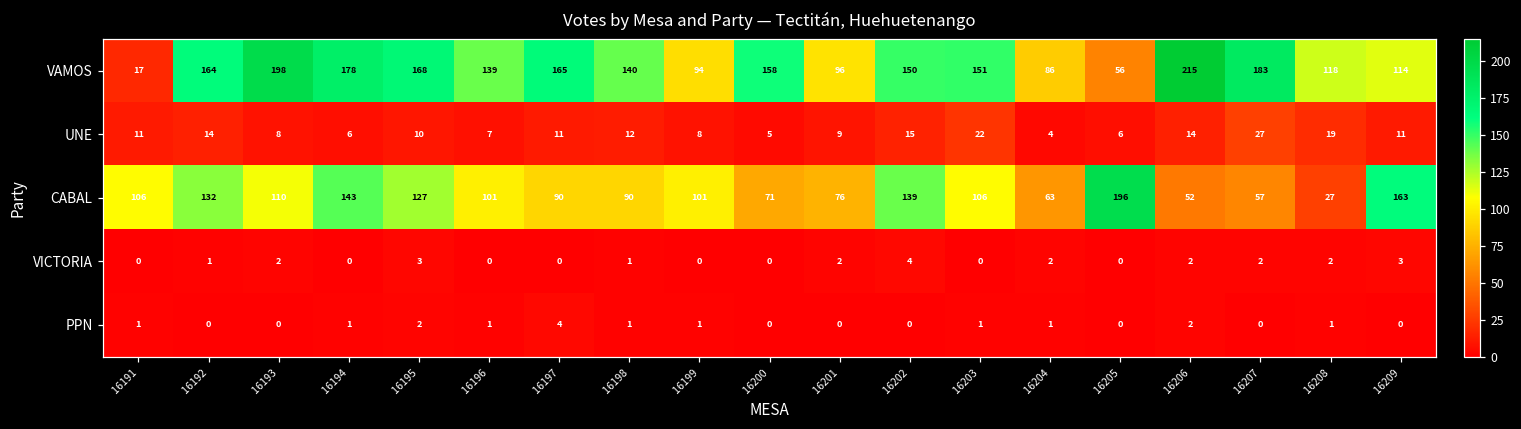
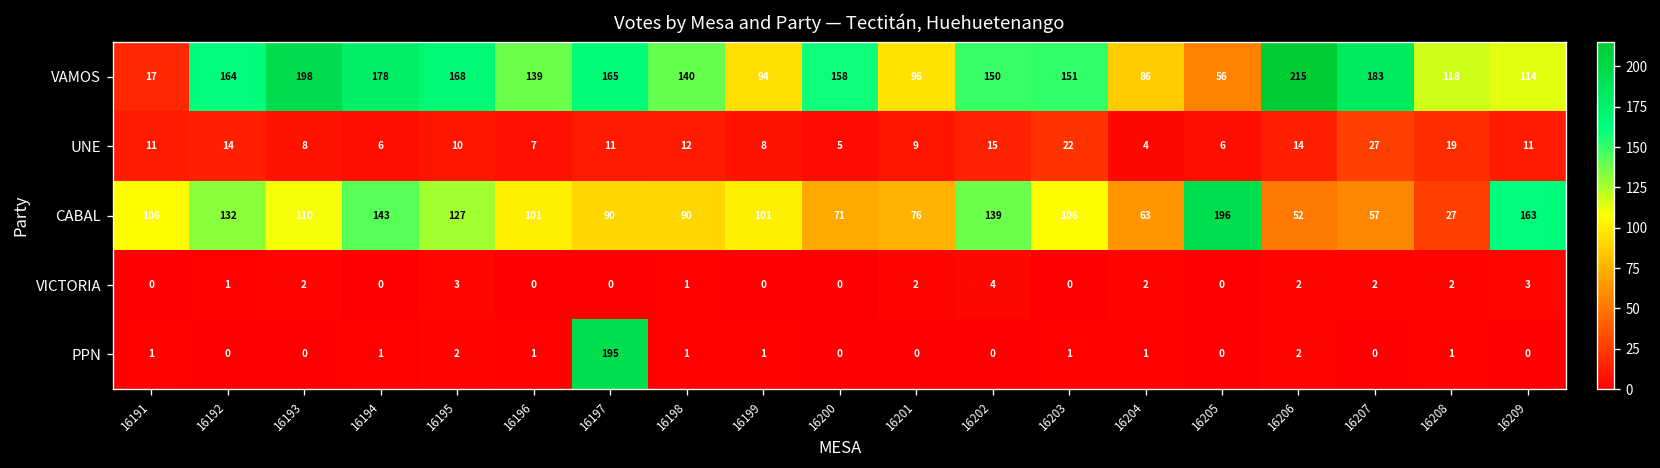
  {
    "VAMOS": {
      "16191": 17,
      "16192": 164,
      "16193": 198,
      "16194": 178,
      "16195": 168,
      "16196": 139,
      "16197": 165,
      "16198": 140,
      "16199": 94,
      "16200": 158,
      "16201": 96,
      "16202": 150,
      "16203": 151,
      "16204": 86,
      "16205": 56,
      "16206": 215,
      "16207": 183,
      "16208": 118,
      "16209": 114
    },
    "UNE": {
      "16191": 11,
      "16192": 14,
      "16193": 8,
      "16194": 6,
      "16195": 10,
      "16196": 7,
      "16197": 11,
      "16198": 12,
      "16199": 8,
      "16200": 5,
      "16201": 9,
      "16202": 15,
      "16203": 22,
      "16204": 4,
      "16205": 6,
      "16206": 14,
      "16207": 27,
      "16208": 19,
      "16209": 11
    },
    "CABAL": {
      "16191": 106,
      "16192": 132,
      "16193": 110,
      "16194": 143,
      "16195": 127,
      "16196": 101,
      "16197": 90,
      "16198": 90,
      "16199": 101,
      "16200": 71,
      "16201": 76,
      "16202": 139,
      "16203": 106,
      "16204": 63,
      "16205": 196,
      "16206": 52,
      "16207": 57,
      "16208": 27,
      "16209": 163
    },
    "VICTORIA": {
      "16191": 0,
      "16192": 1,
      "16193": 2,
      "16194": 0,
      "16195": 3,
      "16196": 0,
      "16197": 0,
      "16198": 1,
      "16199": 0,
      "16200": 0,
      "16201": 2,
      "16202": 4,
      "16203": 0,
      "16204": 2,
      "16205": 0,
      "16206": 2,
      "16207": 2,
      "16208": 2,
      "16209": 3
    },
    "PPN": {
      "16191": 1,
      "16192": 0,
      "16193": 0,
      "16194": 1,
      "16195": 2,
      "16196": 1,
-     "16197": 4,
+     "16197": 195,
      "16198": 1,
      "16199": 1,
      "16200": 0,
      "16201": 0,
      "16202": 0,
      "16203": 1,
      "16204": 1,
      "16205": 0,
      "16206": 2,
      "16207": 0,
      "16208": 1,
      "16209": 0
    }
  }
